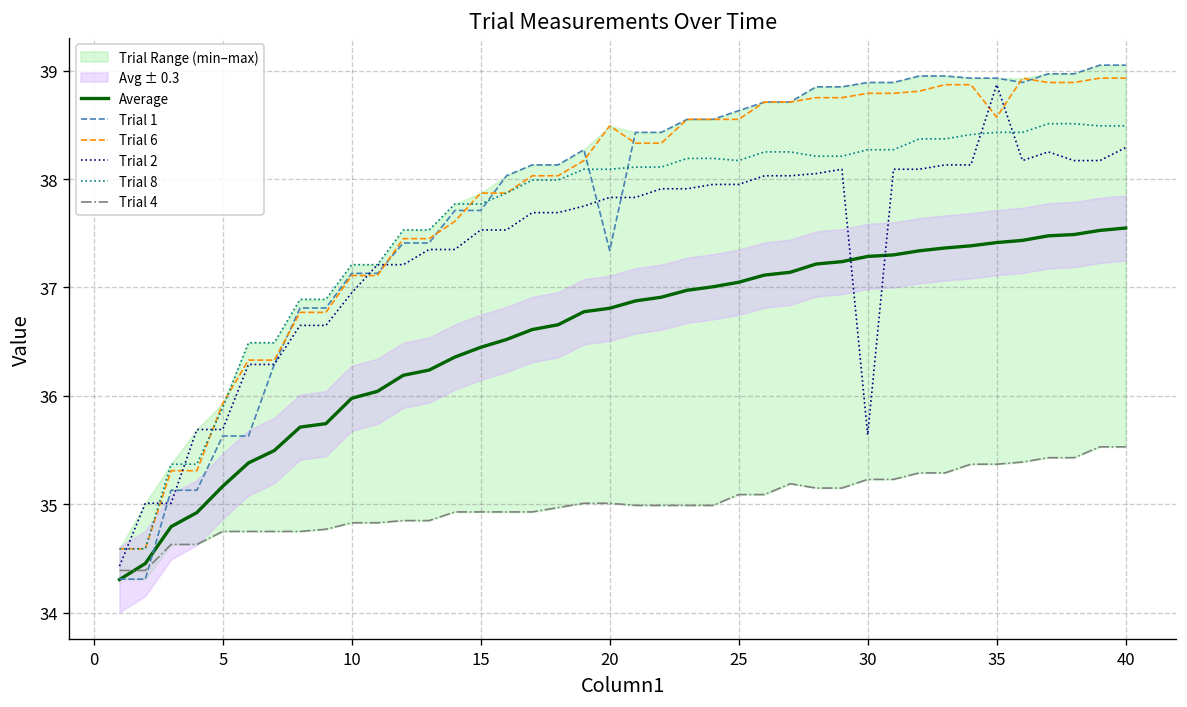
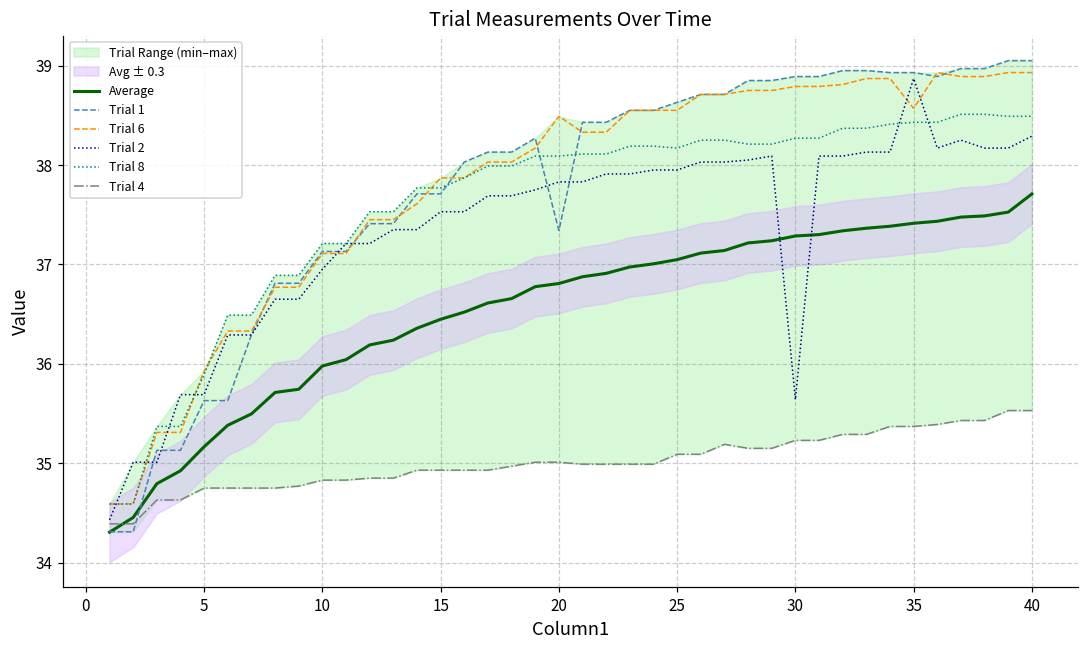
  {
    "Average": {
      "5": 35.2,
      "10": 36.0,
      "15": 36.4,
      "20": 36.8,
      "25": 37.0,
      "30": 37.3,
      "35": 37.4,
-     "40": 37.5
+     "40": 37.7
    },
    "Trial 1": {
      "5": 35.6,
      "15": 37.7,
      "20": 37.3
    },
    "Trial 6": {
      "25": 38.6,
      "30": 38.8,
      "35": 38.6,
      "40": 38.9
    },
    "Trial 2": {
      "5": 35.7,
      "10": 37.0,
      "15": 37.5,
      "20": 37.8,
      "25": 38.0,
      "30": 35.6,
      "35": 38.9,
      "40": 38.3
    },
    "Trial 8": {
      "5": 35.9,
      "15": 37.8,
      "20": 38.1,
      "25": 38.2,
      "30": 38.3,
      "35": 38.4,
      "40": 38.5
    },
    "Trial 4": {
      "5": 34.8,
      "10": 34.8,
      "15": 34.9,
      "20": 35.0,
      "25": 35.1,
      "30": 35.2,
      "35": 35.4,
      "40": 35.5
    }
  }
